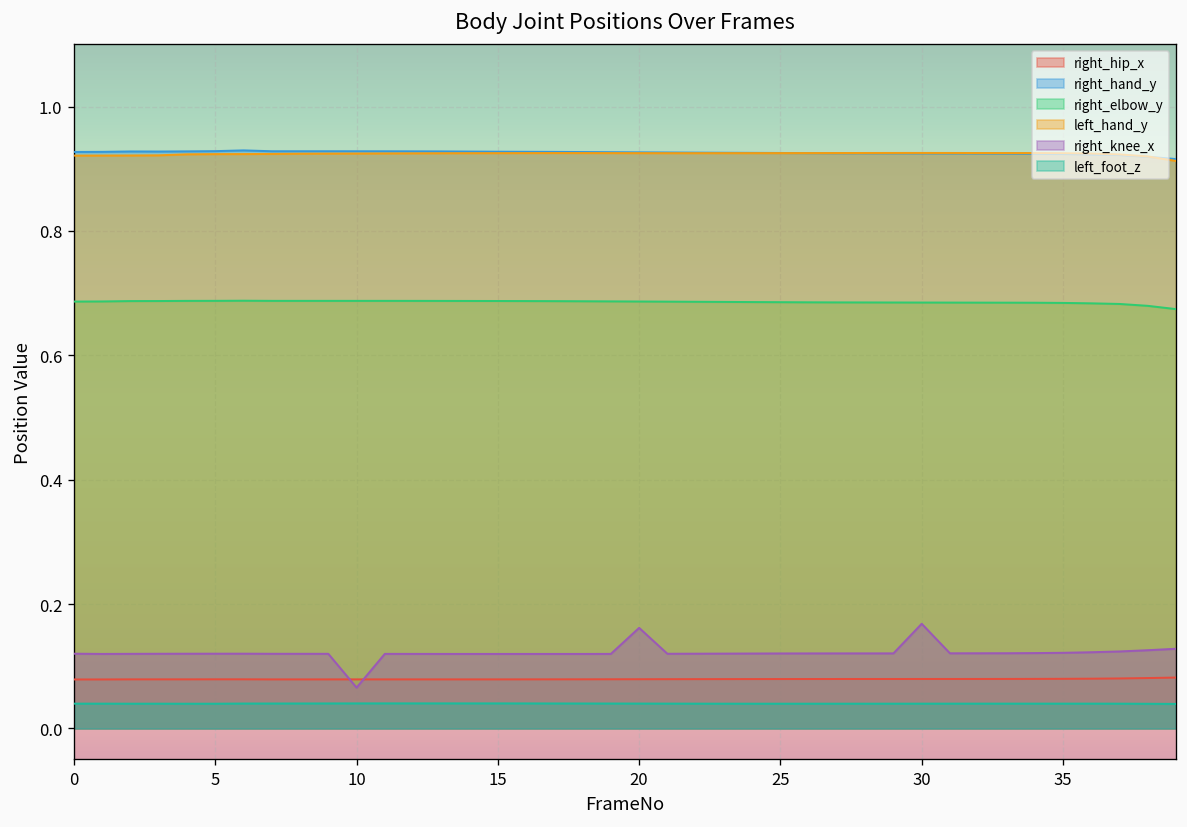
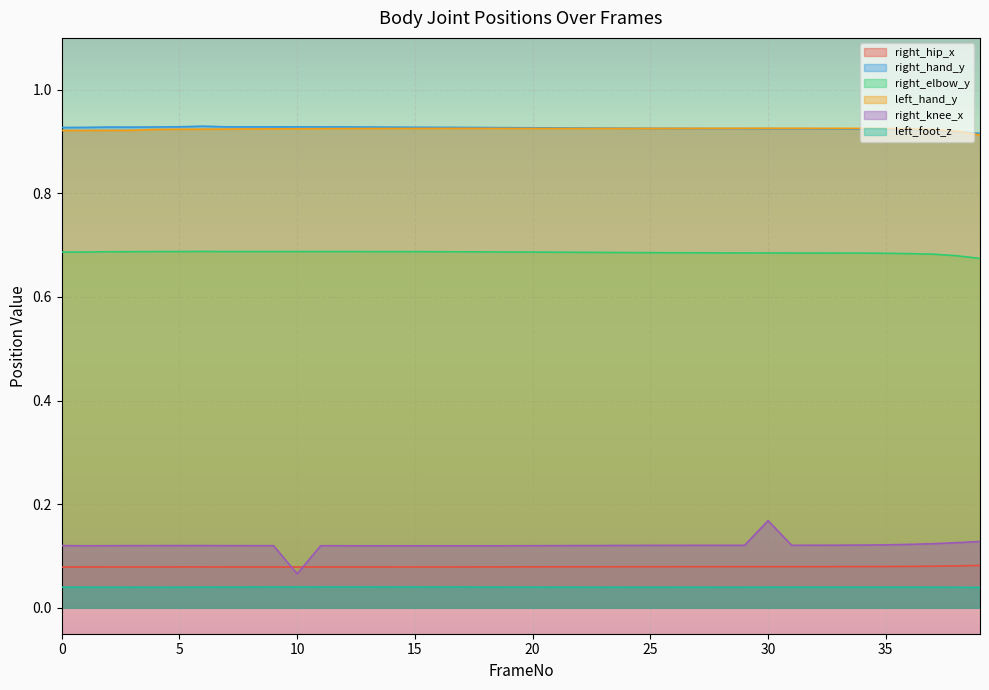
  {
    "right_knee_x": {
      "0": 0.12,
      "5": 0.12,
      "10": 0.07,
      "15": 0.12,
-     "20": 0.16,
+     "20": 0.12,
      "25": 0.12,
      "30": 0.17,
      "35": 0.12
    }
  }
